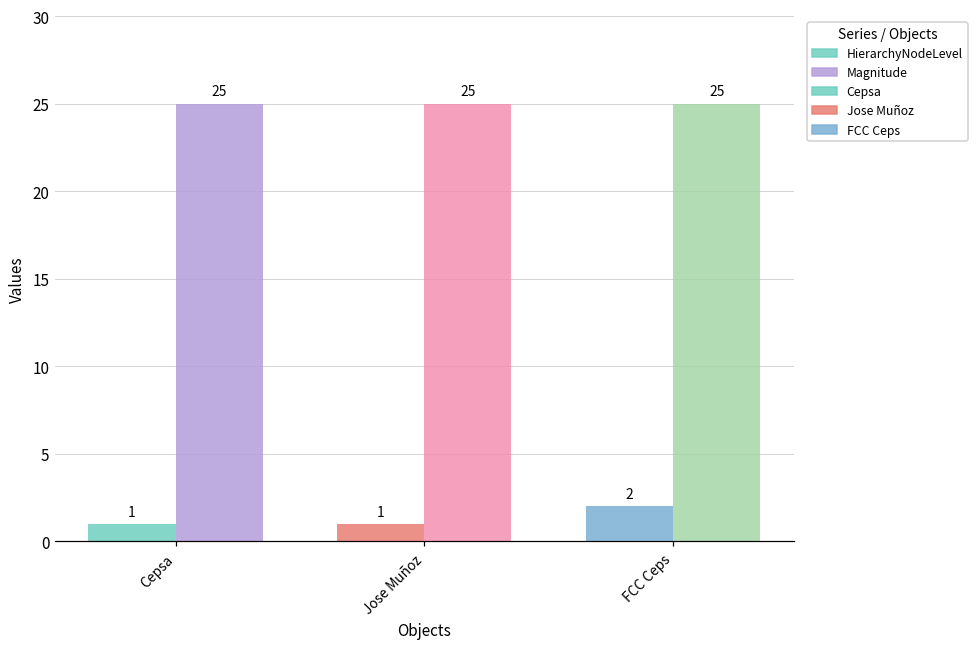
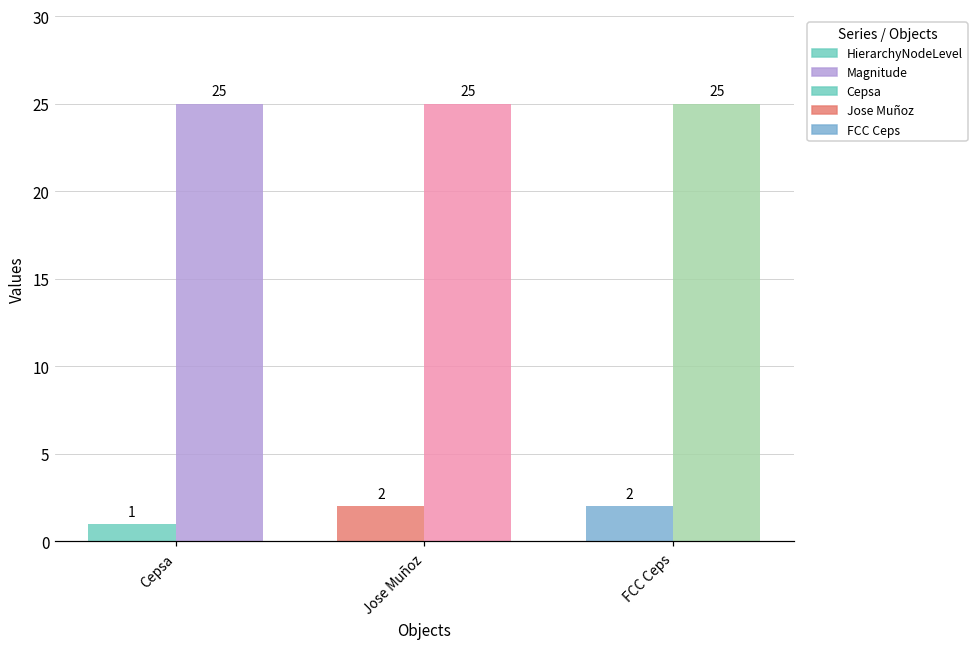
  {
    "HierarchyNodeLevel": {
      "Cepsa": 1,
-     "Jose Muñoz": 1,
+     "Jose Muñoz": 2,
      "FCC Ceps": 2
    },
    "Magnitude": {
      "Cepsa": 25,
      "Jose Muñoz": 25,
      "FCC Ceps": 25
    }
  }
